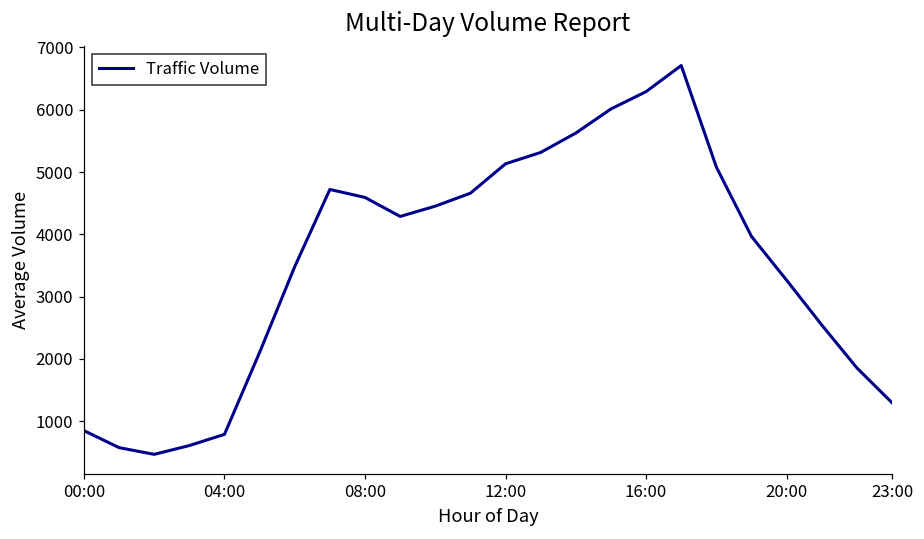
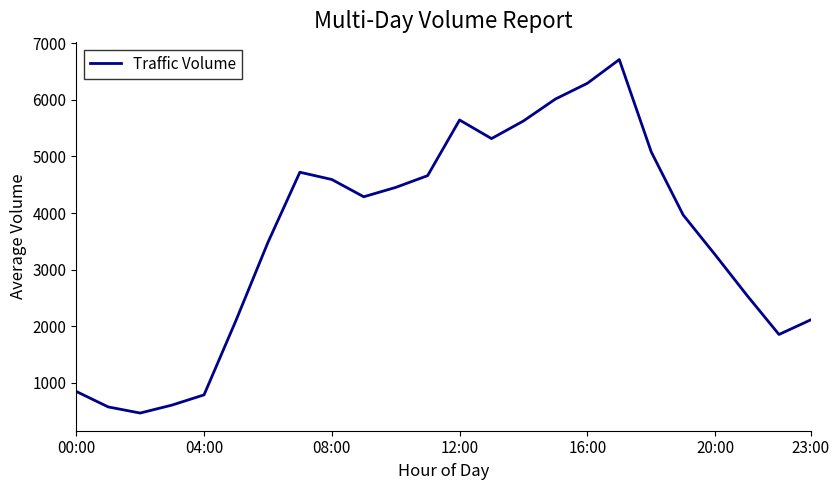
  {
    "00:00": 900,
    "04:00": 800,
    "08:00": 4600,
-   "12:00": 5100,
+   "12:00": 5600,
    "16:00": 6300,
    "20:00": 3300,
-   "23:00": 1300
+   "23:00": 2100
  }
